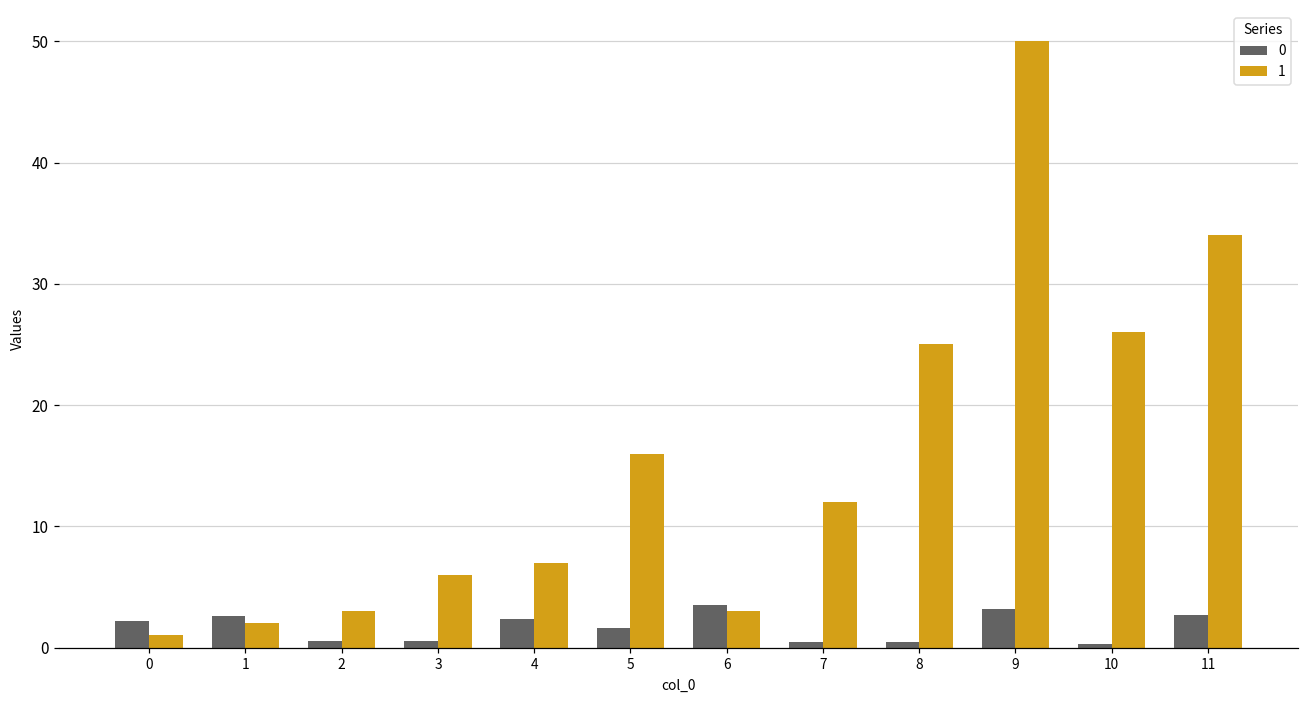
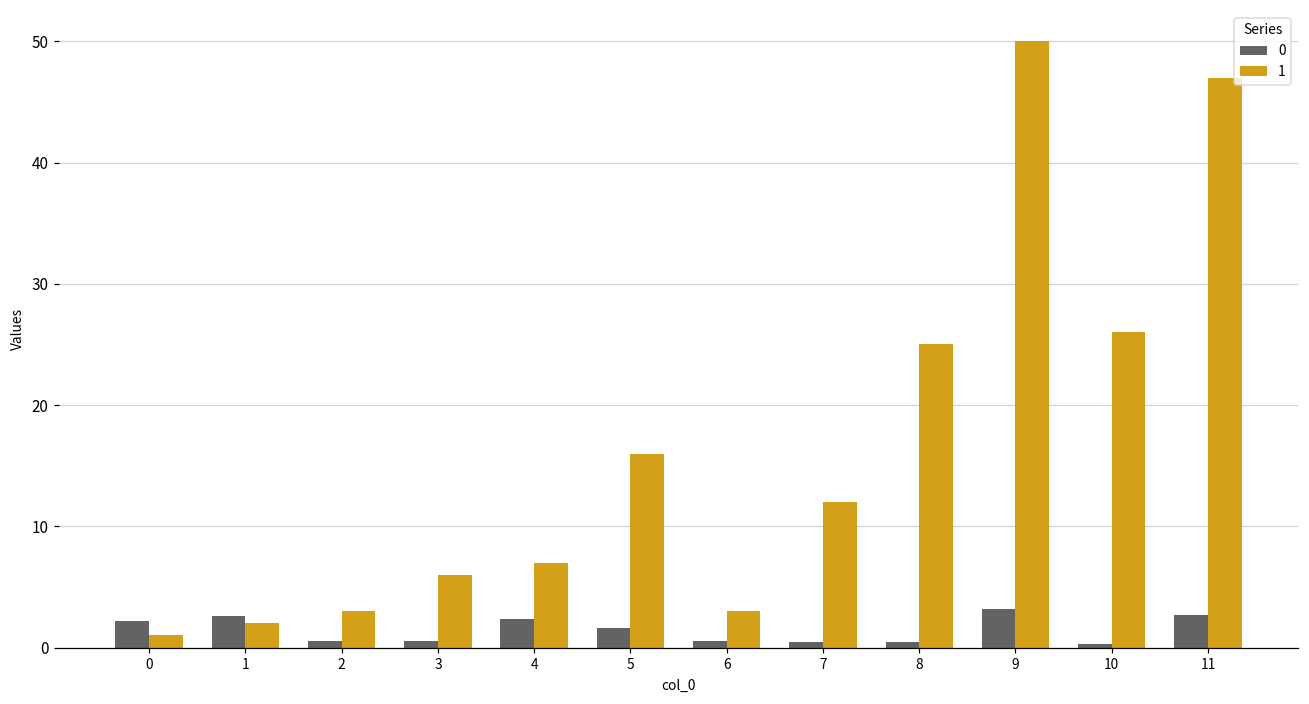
  {
    "0": {
      "0": 2.2,
      "1": 2.6,
      "2": 0.6,
      "3": 0.6,
      "4": 2.4,
      "5": 1.6,
-     "6": 3.5,
+     "6": 0.5,
      "7": 0.4,
      "8": 0.5,
      "9": 3.2,
      "10": 0.3,
      "11": 2.7
    },
    "1": {
      "0": 1,
      "1": 2,
      "2": 3,
      "3": 6,
      "4": 7,
      "5": 16,
      "6": 3,
      "7": 12,
      "8": 25,
      "9": 50,
      "10": 26,
-     "11": 34
+     "11": 47
    }
  }
